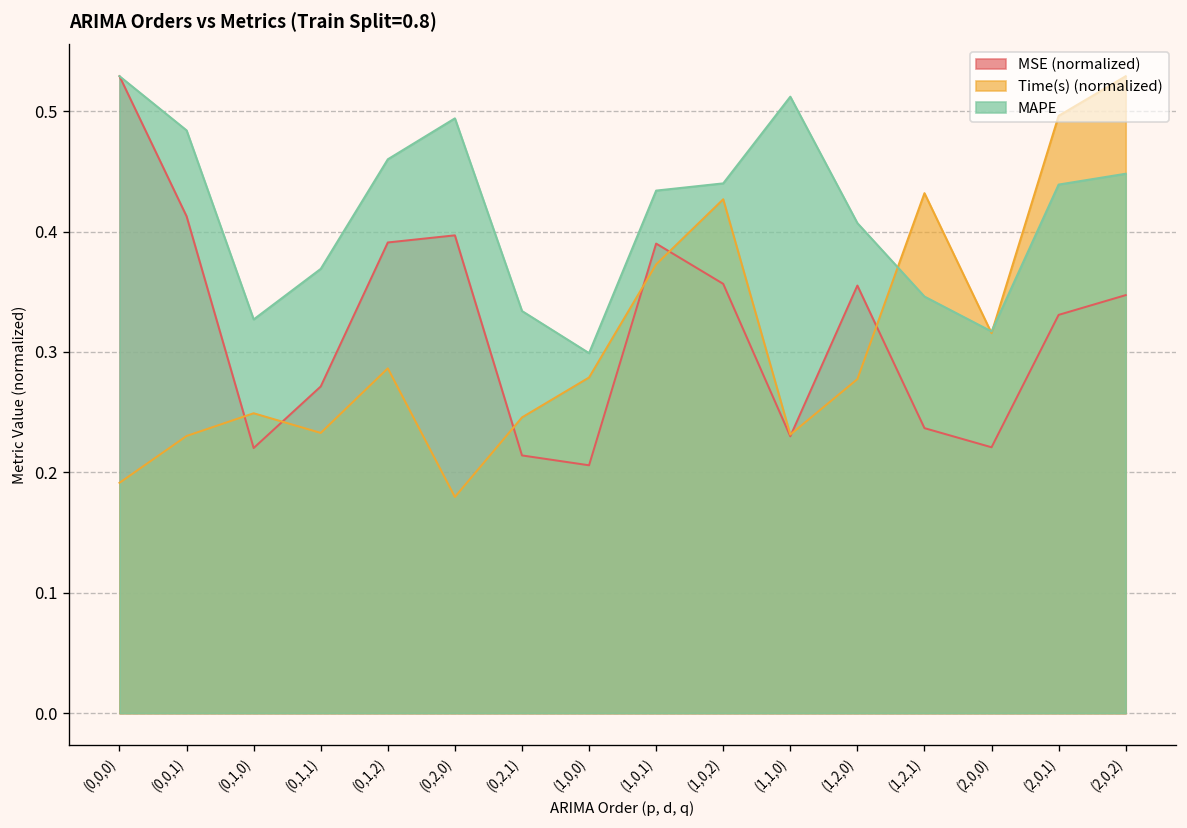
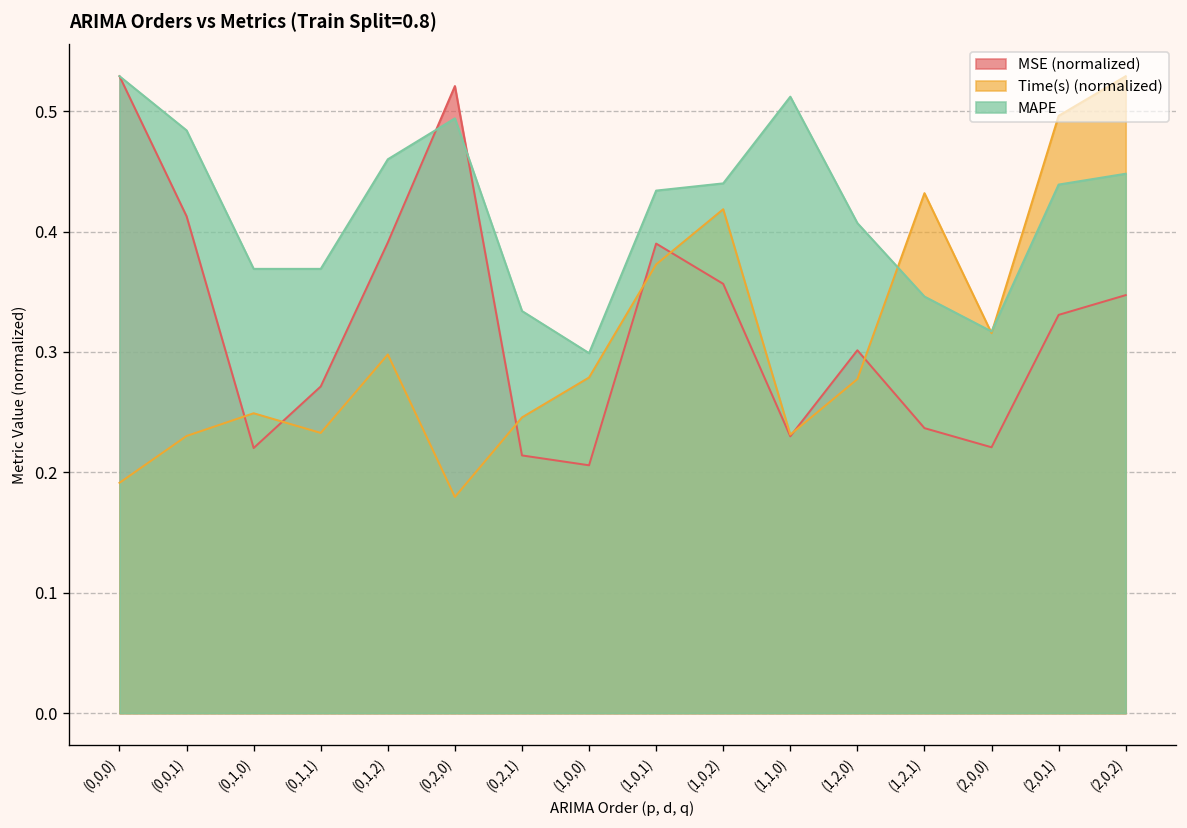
  {
    "MSE (normalized)": {
      "(0,0,1)": 0.413,
      "(0,1,0)": 0.220,
      "(0,1,1)": 0.271,
      "(0,1,2)": 0.391,
-     "(0,2,0)": 0.397,
+     "(0,2,0)": 0.521,
      "(0,2,1)": 0.214,
      "(1,0,0)": 0.206,
      "(1,0,1)": 0.390,
      "(1,0,2)": 0.357,
-     "(1,2,0)": 0.355,
+     "(1,2,0)": 0.301,
      "(1,2,1)": 0.237,
      "(2,0,0)": 0.221,
      "(2,0,1)": 0.331,
      "(2,0,2)": 0.347
    },
    "Time(s) (normalized)": {
      "(0,0,0)": 0.191,
      "(0,0,1)": 0.230,
      "(0,1,0)": 0.249,
      "(0,1,1)": 0.233,
-     "(0,1,2)": 0.286,
+     "(0,1,2)": 0.298,
      "(0,2,0)": 0.180,
      "(0,2,1)": 0.246,
      "(1,0,0)": 0.279,
      "(1,0,1)": 0.373,
-     "(1,0,2)": 0.427,
+     "(1,0,2)": 0.419,
      "(1,2,0)": 0.277,
      "(1,2,1)": 0.432
    },
    "MAPE": {
      "(0,0,1)": 0.484,
-     "(0,1,0)": 0.327,
+     "(0,1,0)": 0.369,
      "(0,1,1)": 0.369,
      "(0,1,2)": 0.460,
      "(0,2,0)": 0.494,
      "(0,2,1)": 0.334,
      "(1,0,0)": 0.299,
      "(1,0,1)": 0.434,
      "(1,0,2)": 0.440,
      "(1,1,0)": 0.512,
      "(1,2,0)": 0.407,
      "(1,2,1)": 0.346,
      "(2,0,1)": 0.439,
      "(2,0,2)": 0.448
    }
  }
